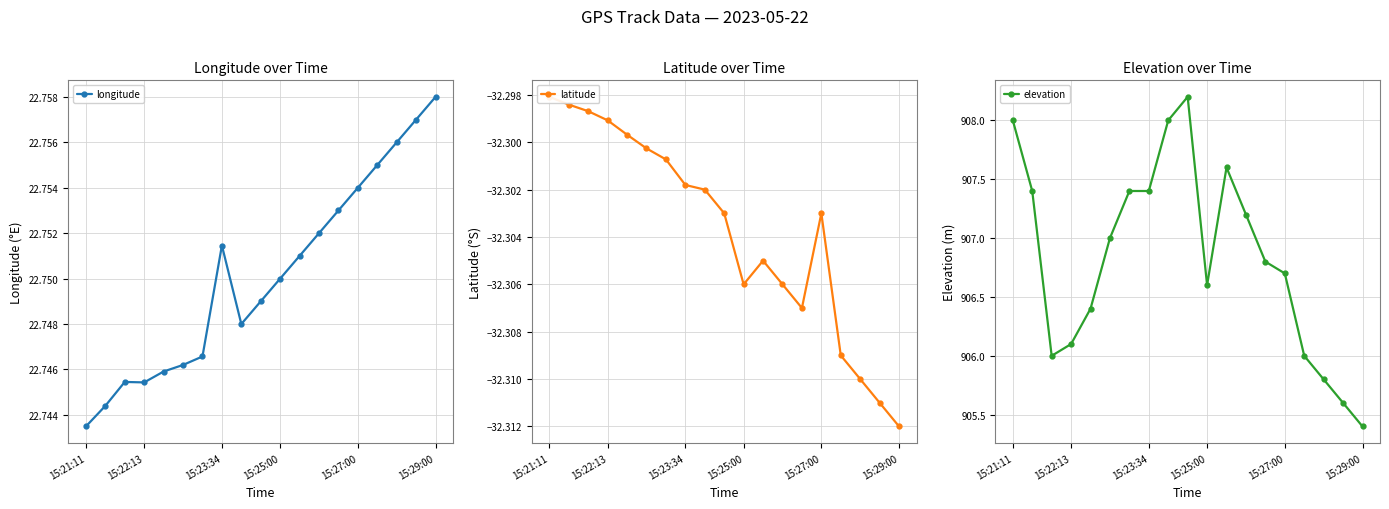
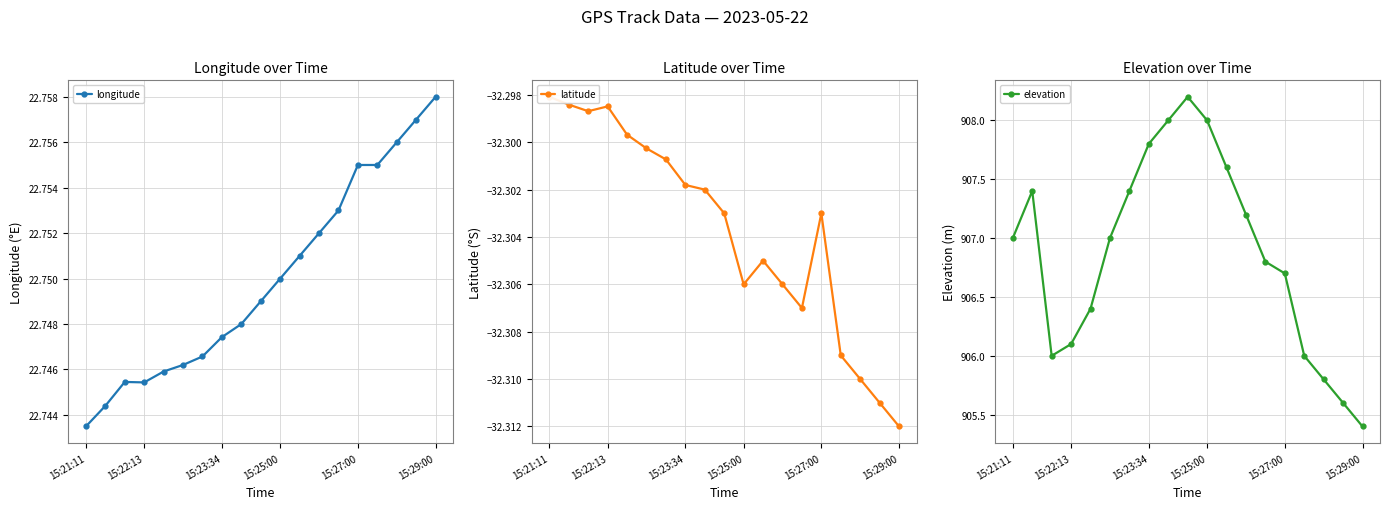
  {
    "Longitude over Time": {
      "15:21:11": 22.7435,
      "15:22:13": 22.7454,
-     "15:23:34": 22.7515,
+     "15:23:34": 22.7474,
      "15:25:00": 22.7500,
-     "15:27:00": 22.754,
+     "15:27:00": 22.755,
      "15:29:00": 22.7580
    },
    "Latitude over Time": {
-     "15:22:13": -32.2991,
+     "15:22:13": -32.2985,
      "15:23:34": -32.3018,
      "15:25:00": -32.3060,
      "15:27:00": -32.3030,
      "15:29:00": -32.3120
    },
    "Elevation over Time": {
-     "15:21:11": 908,
+     "15:21:11": 907,
      "15:22:13": 906.1,
-     "15:23:34": 907.4,
-     "15:25:00": 906.6,
+     "15:23:34": 907.8,
+     "15:25:00": 908.0,
      "15:27:00": 906.7,
      "15:29:00": 905.4
    }
  }
